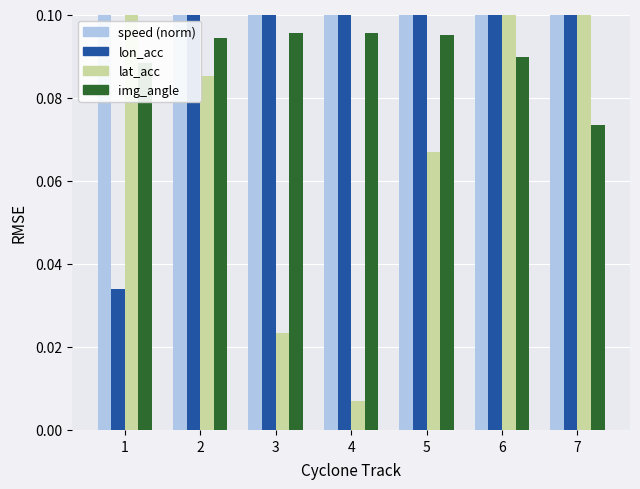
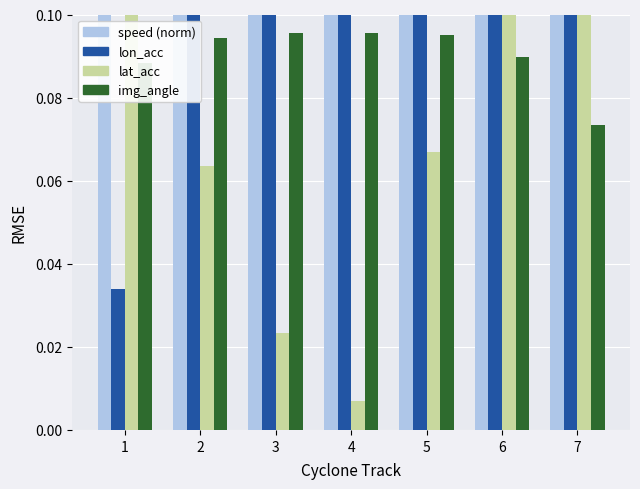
  {
    "lon_acc": {
      "1": 0.034
    },
    "lat_acc": {
-     "2": 0.085,
+     "2": 0.064,
      "3": 0.023,
      "4": 0.007,
      "5": 0.067
    },
    "img_angle": {
      "2": 0.094,
      "3": 0.095,
      "4": 0.095,
      "5": 0.095,
      "6": 0.090,
      "7": 0.073
    }
  }
